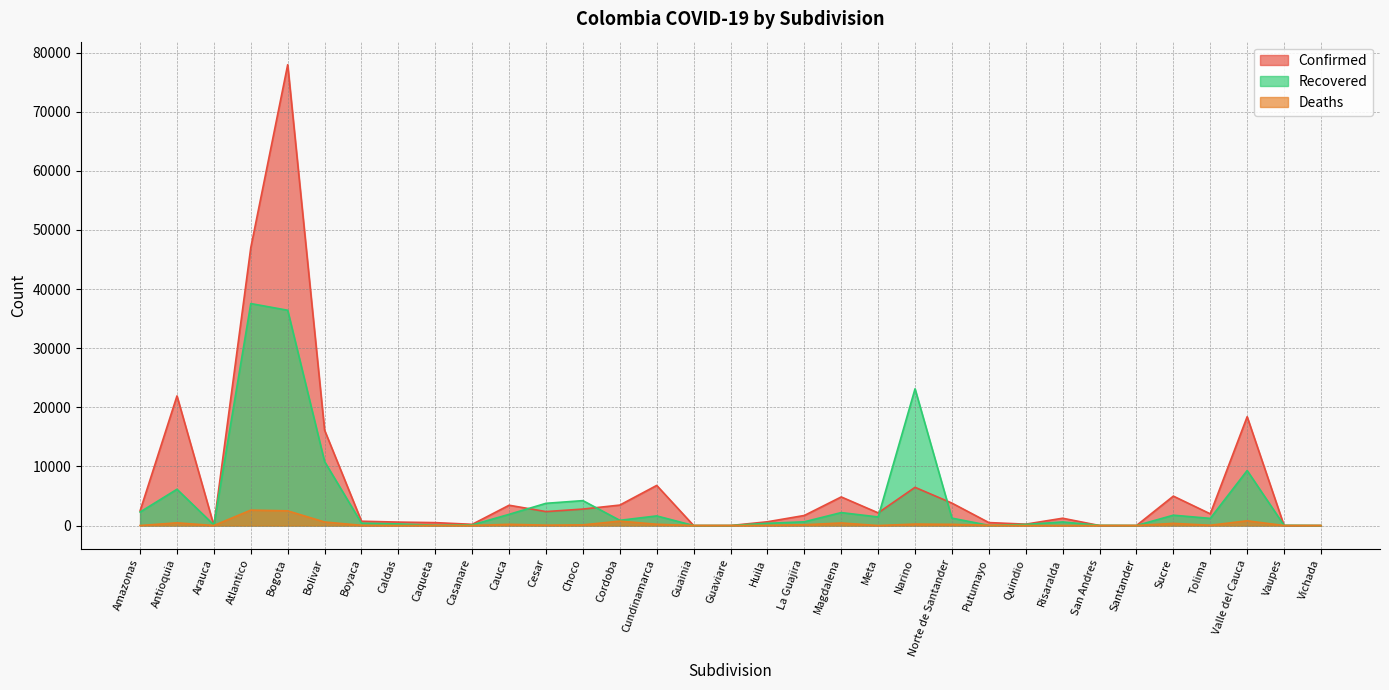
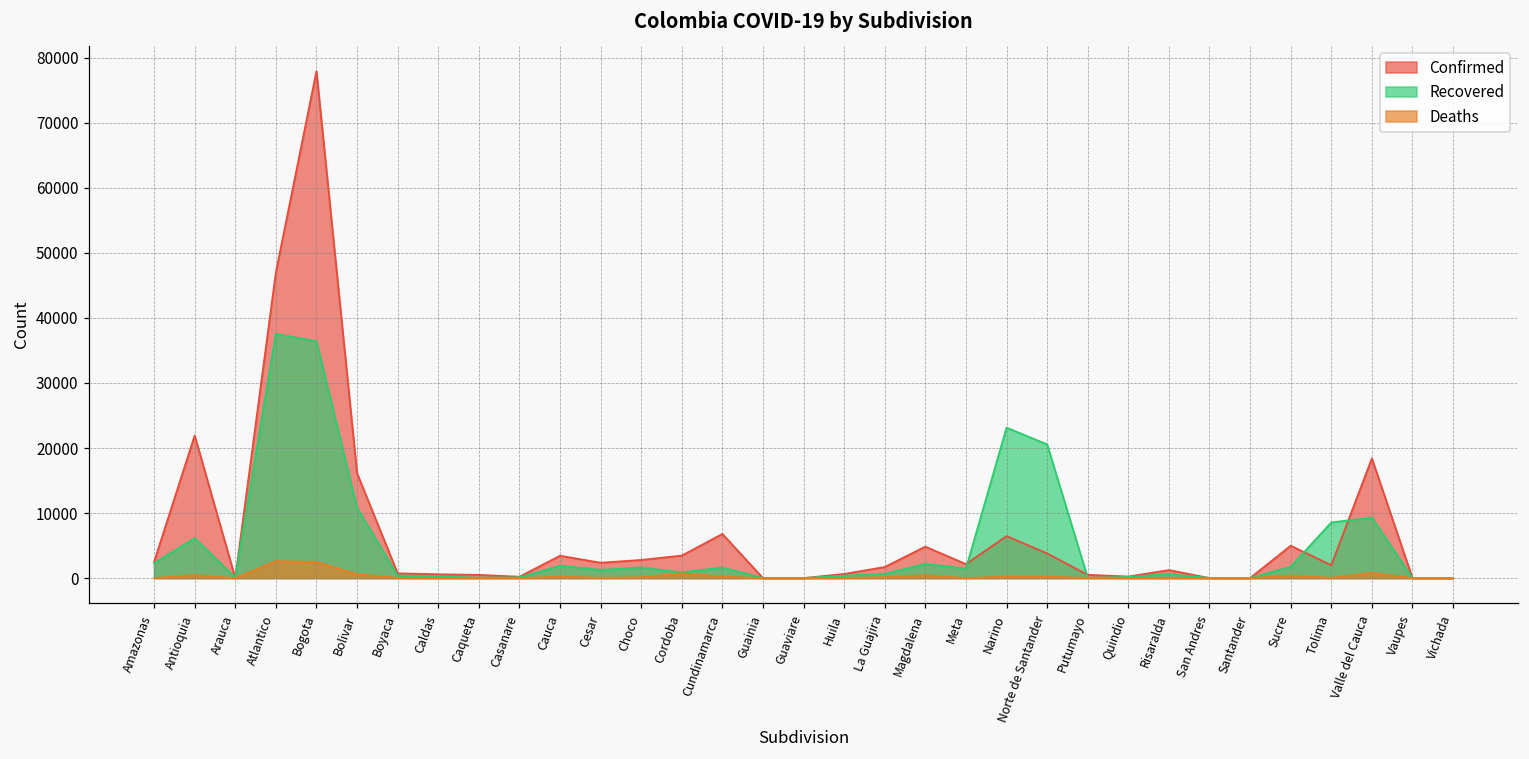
  {
    "Recovered": {
      "Antioquia": 6000,
      "Atlantico": 38000,
      "Bogota": 36000,
      "Bolivar": 11000,
      "Cauca": 2000,
-     "Cesar": 4000,
-     "Choco": 4000,
+     "Cesar": 1000,
+     "Choco": 2000,
      "Cundinamarca": 2000,
      "La Guajira": 1000,
      "Magdalena": 2000,
      "Meta": 1000,
      "Narino": 23000,
-     "Norte de Santander": 1000,
+     "Norte de Santander": 21000,
      "Risaralda": 1000,
      "Sucre": 2000,
-     "Tolima": 1000,
+     "Tolima": 9000,
      "Valle del Cauca": 9000
    }
  }
